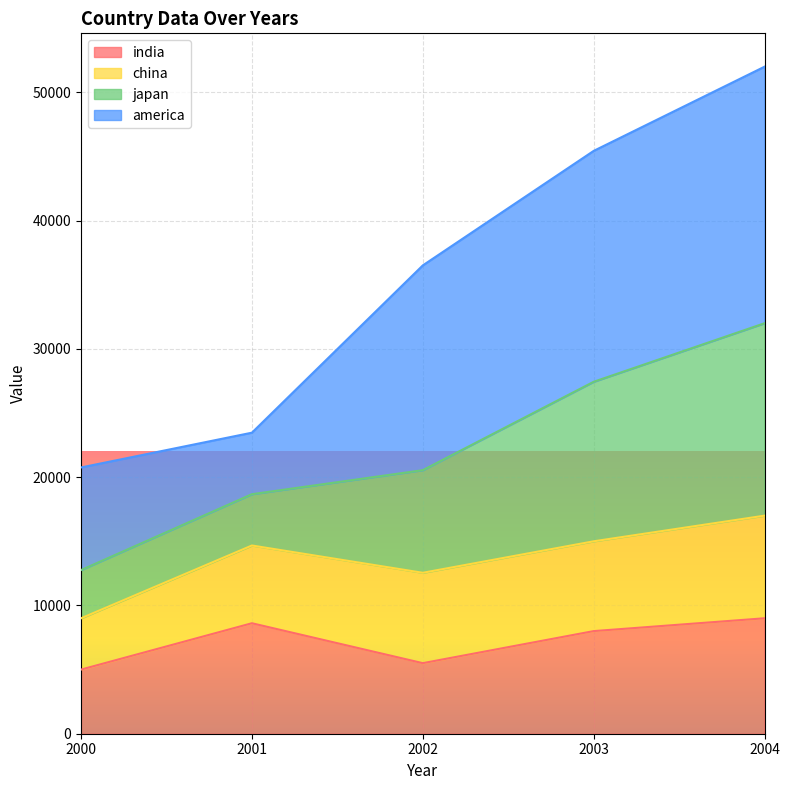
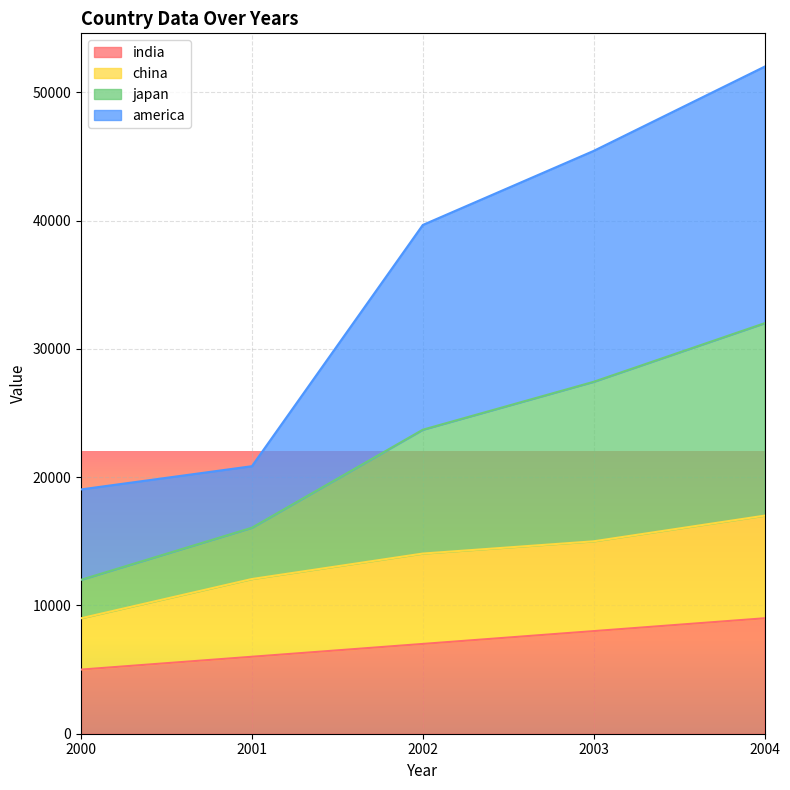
  {
    "india": {
      "2000": 5000,
-     "2001": 8600,
-     "2002": 5500,
+     "2001": 6000,
+     "2002": 7000,
      "2003": 8000,
      "2004": 9000
    },
    "china": {
      "2000": 4000,
      "2001": 6100,
      "2002": 7000,
      "2003": 7000,
      "2004": 8000
    },
    "japan": {
-     "2000": 3800,
+     "2000": 3000,
      "2001": 4000,
-     "2002": 8000,
+     "2002": 9700,
      "2003": 12400,
      "2004": 15000
    },
    "america": {
-     "2000": 8000,
+     "2000": 7000,
      "2001": 4800,
      "2002": 16000,
      "2003": 18000,
      "2004": 20000
    }
  }
